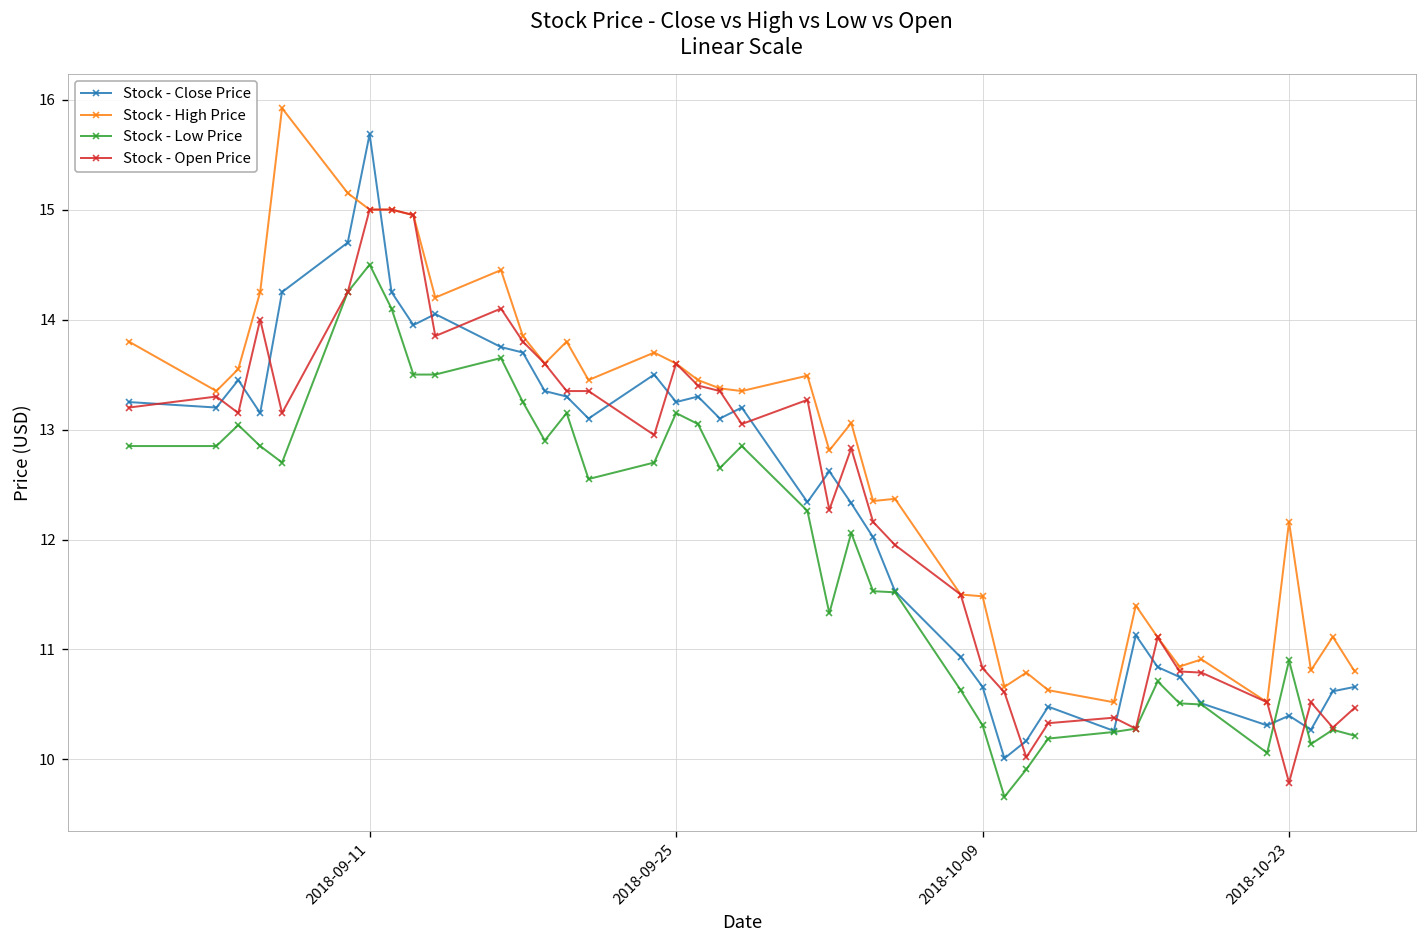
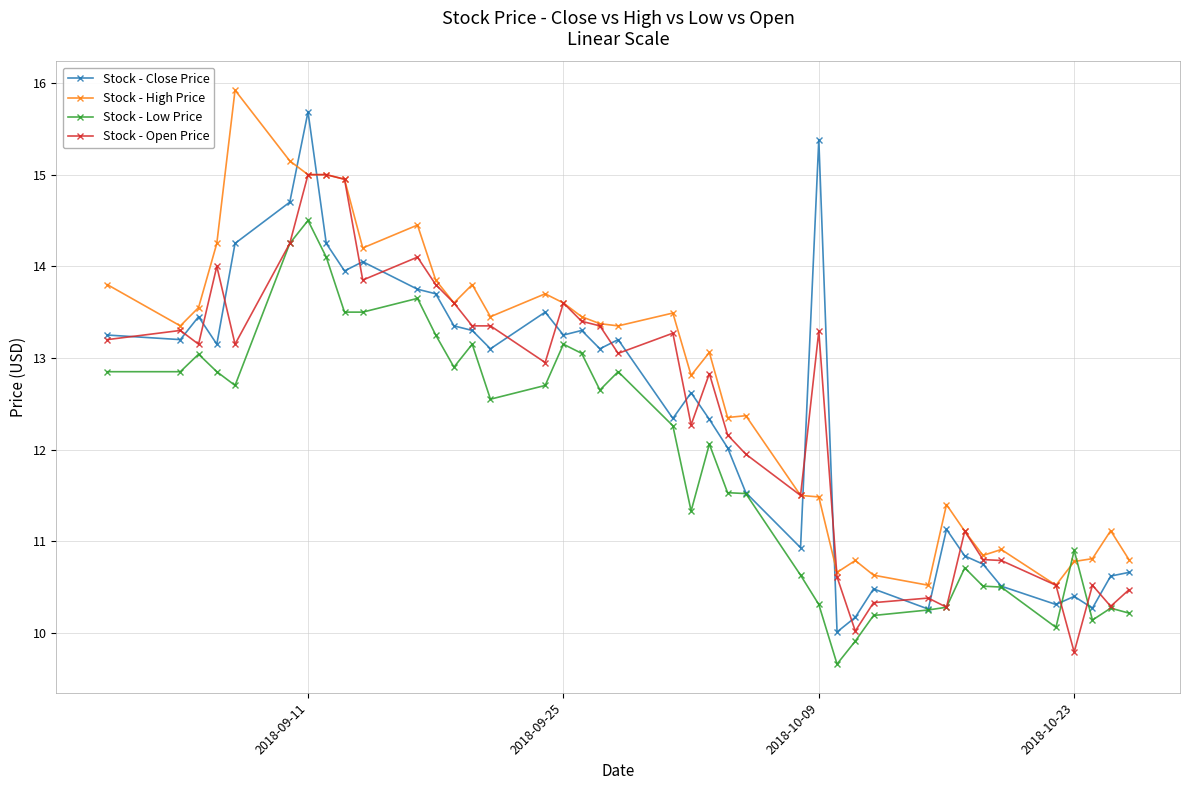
  {
    "Stock - Close Price": {
      "2018-09-11": 15.7,
      "2018-09-25": 13.3,
-     "2018-10-09": 10.7,
+     "2018-10-09": 15.4,
      "2018-10-23": 10.4
    },
    "Stock - High Price": {
      "2018-10-09": 11.5,
-     "2018-10-23": 12.2
+     "2018-10-23": 10.8
    },
    "Stock - Low Price": {
      "2018-09-11": 14.5,
      "2018-09-25": 13.1,
      "2018-10-09": 10.3,
      "2018-10-23": 10.9
    },
    "Stock - Open Price": {
-     "2018-10-09": 10.8,
+     "2018-10-09": 13.3,
      "2018-10-23": 9.8
    }
  }
